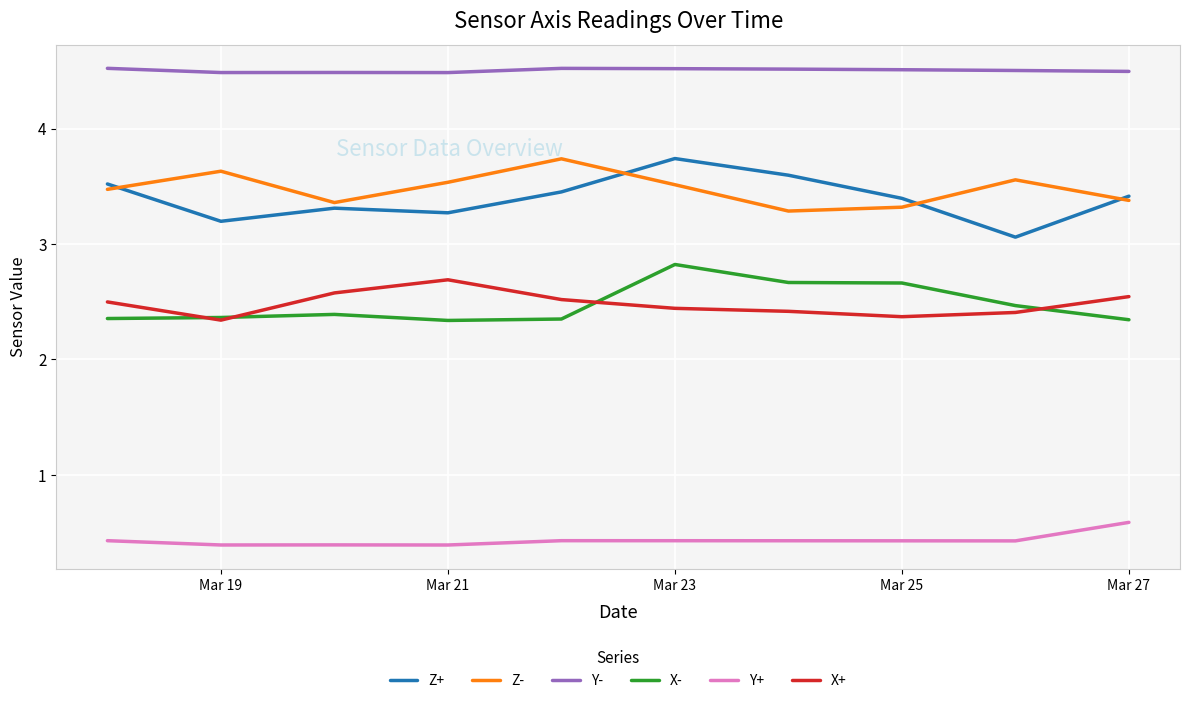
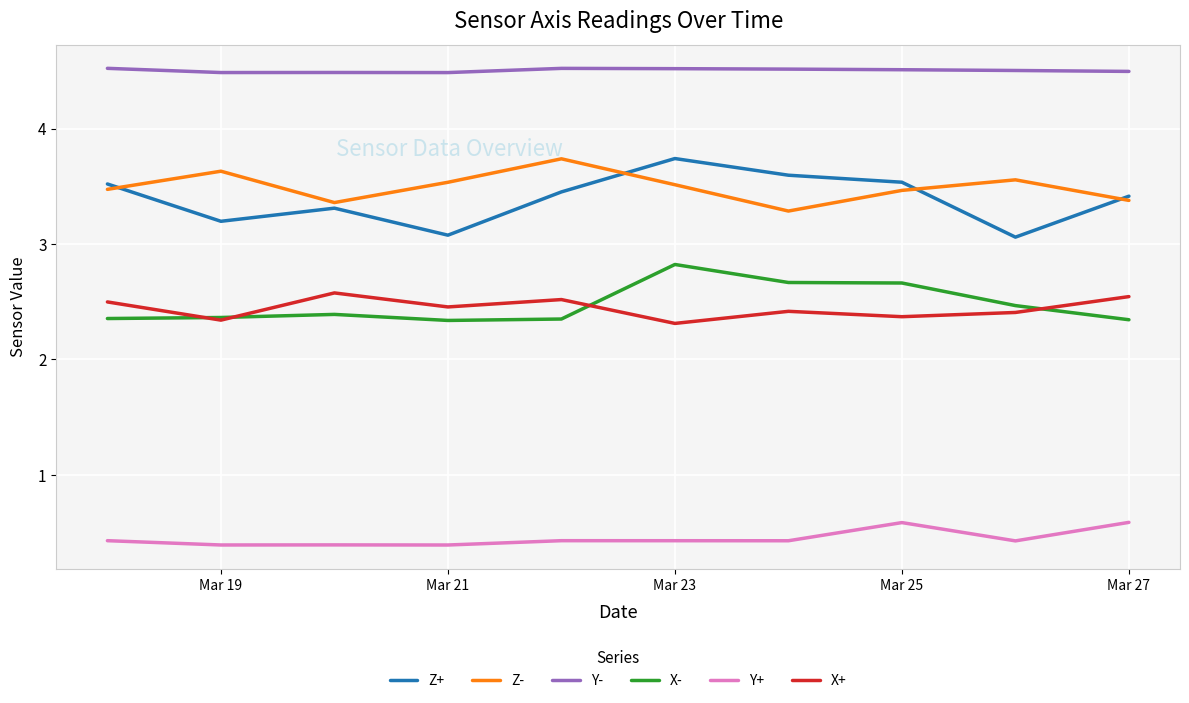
  {
    "Z+": {
      "Mar 19": 3.20,
-     "Mar 21": 3.27,
+     "Mar 21": 3.08,
      "Mar 23": 3.74,
-     "Mar 25": 3.40,
+     "Mar 25": 3.54,
      "Mar 27": 3.41
    },
    "Z-": {
      "Mar 19": 3.63,
      "Mar 21": 3.53,
      "Mar 23": 3.51,
-     "Mar 25": 3.32,
+     "Mar 25": 3.46,
      "Mar 27": 3.38
    },
    "Y-": {
      "Mar 19": 4.49,
      "Mar 21": 4.48,
      "Mar 23": 4.52,
      "Mar 25": 4.51,
      "Mar 27": 4.50
    },
    "X-": {
      "Mar 19": 2.36,
      "Mar 21": 2.34,
      "Mar 23": 2.82,
      "Mar 25": 2.66,
      "Mar 27": 2.34
    },
    "Y+": {
      "Mar 19": 0.39,
      "Mar 21": 0.39,
      "Mar 23": 0.43,
-     "Mar 25": 0.43,
+     "Mar 25": 0.59,
      "Mar 27": 0.59
    },
    "X+": {
      "Mar 19": 2.34,
-     "Mar 21": 2.69,
-     "Mar 23": 2.44,
+     "Mar 21": 2.46,
+     "Mar 23": 2.31,
      "Mar 25": 2.37,
      "Mar 27": 2.54
    }
  }
